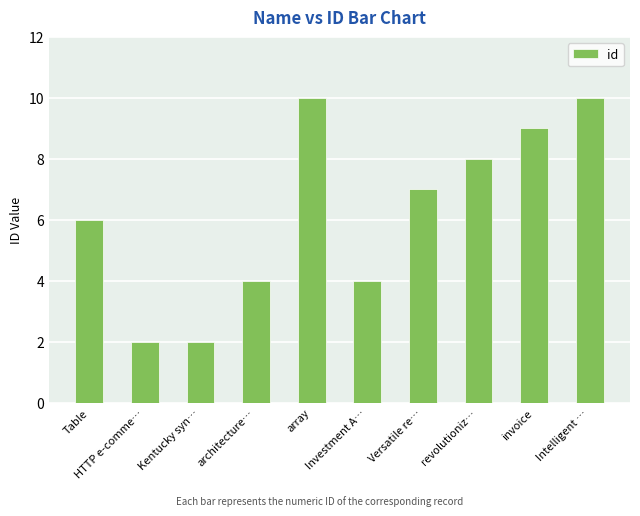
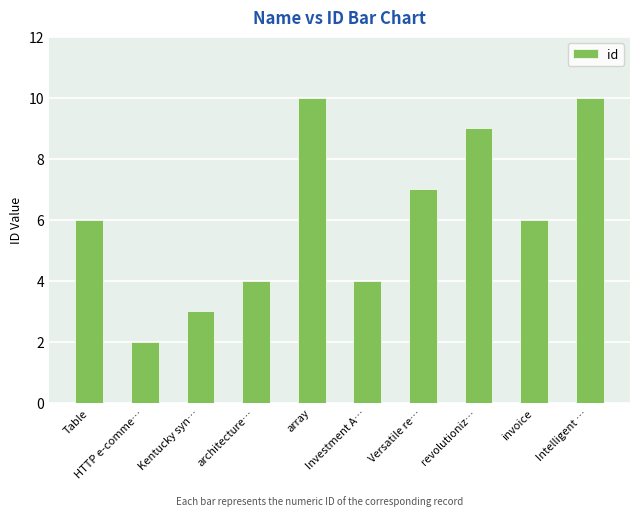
  {
    "Table": 6,
    "HTTP e-comme…": 2,
-   "Kentucky syn…": 2,
+   "Kentucky syn…": 3,
    "architecture…": 4,
    "array": 10,
    "Investment A…": 4,
    "Versatile re…": 7,
-   "revolutioniz…": 8,
-   "invoice": 9,
+   "revolutioniz…": 9,
+   "invoice": 6,
    "Intelligent …": 10
  }
